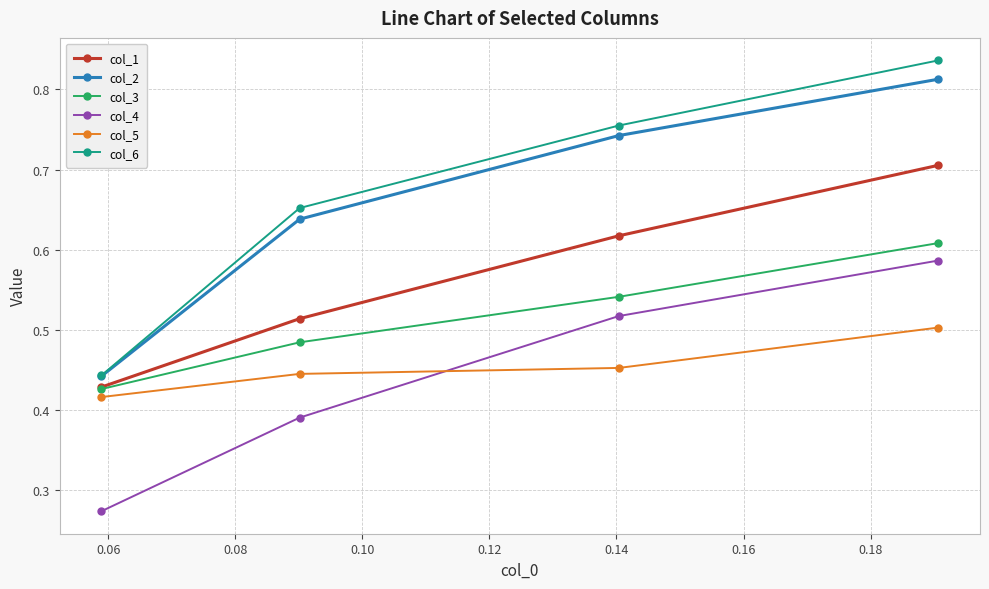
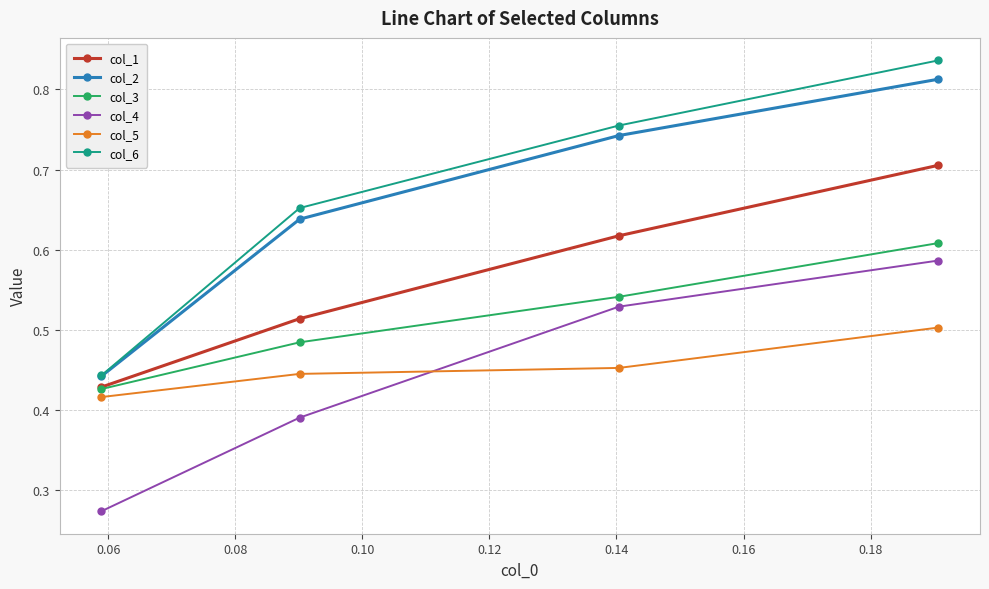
  {
    "col_1": {
      "0.14": 0.62
    },
    "col_2": {
      "0.14": 0.74
    },
    "col_4": {
-     "0.14": 0.52
+     "0.14": 0.53
    },
    "col_5": {
      "0.14": 0.45
    }
  }
